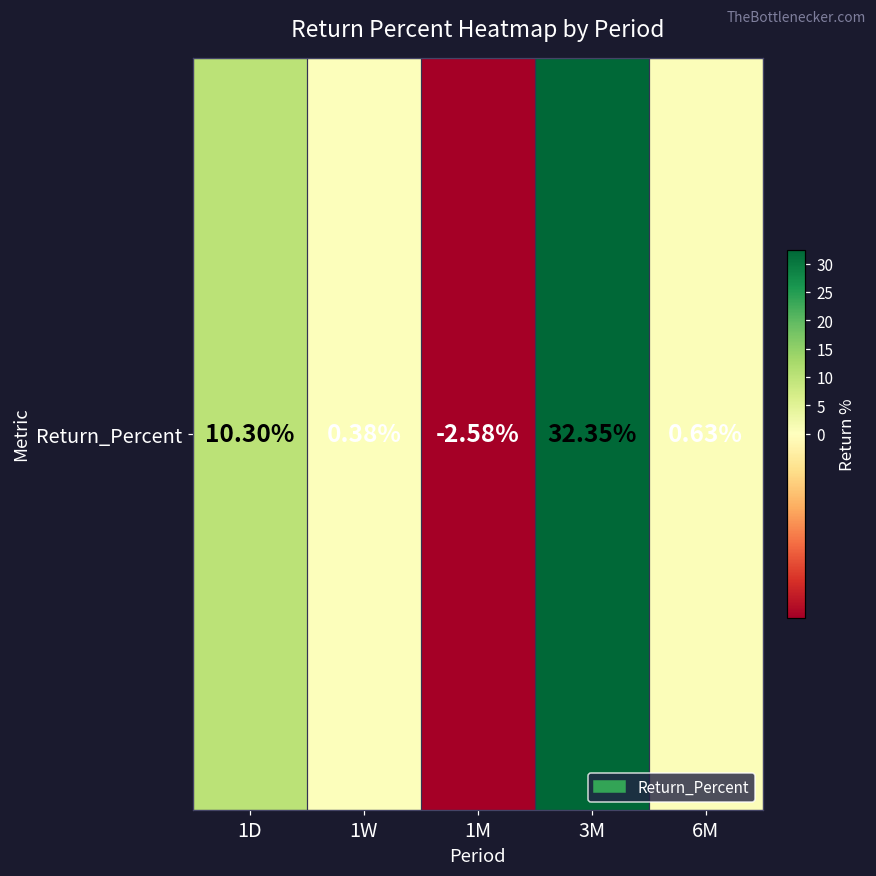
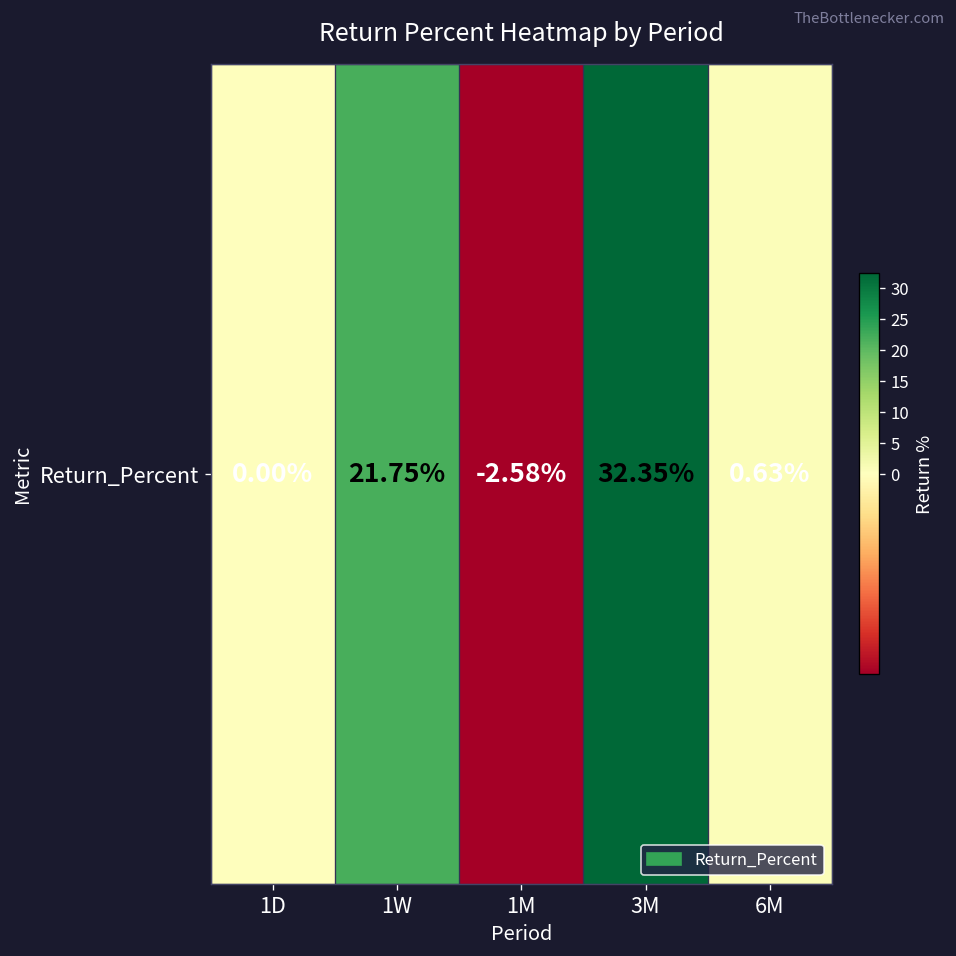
  {
    "Return_Percent": {
-     "1D": "10.30%",
-     "1W": "0.38%",
+     "1D": "0.00%",
+     "1W": "21.75%",
      "1M": "-2.58%",
      "3M": "32.35%",
      "6M": "0.63%"
    }
  }
